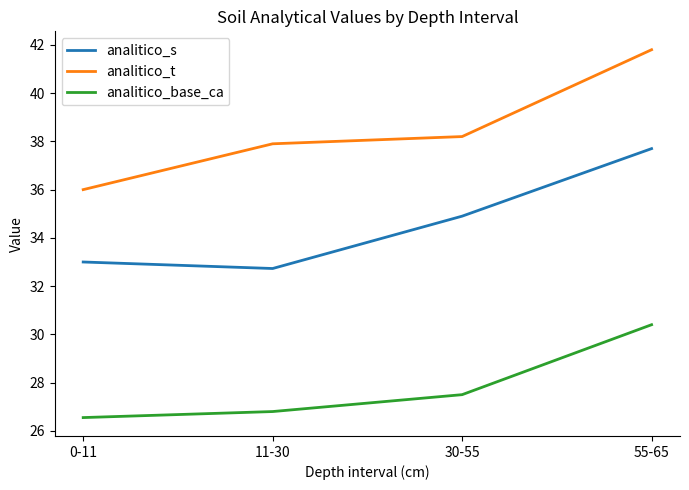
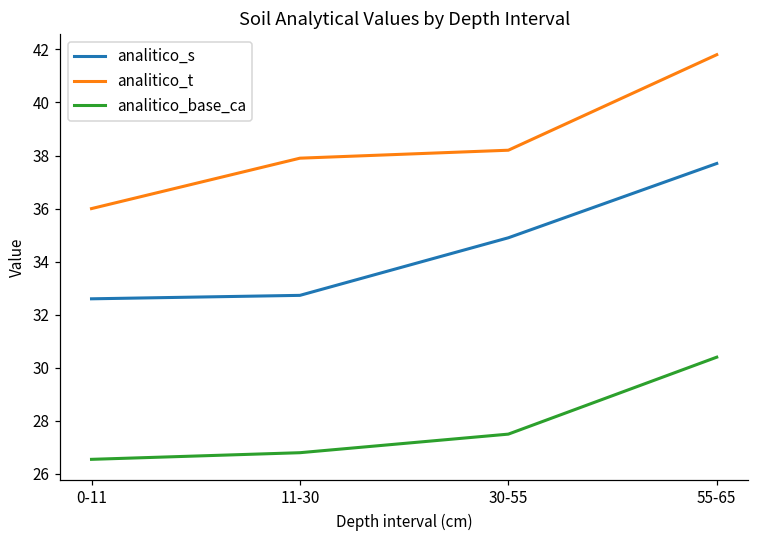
  {
    "analitico_s": {
-     "0-11": 33.0,
+     "0-11": 32.6,
      "11-30": 32.7,
      "30-55": 34.9,
      "55-65": 37.7
    },
    "analitico_t": {
      "0-11": 36.0,
      "11-30": 37.9,
      "30-55": 38.2,
      "55-65": 41.8
    },
    "analitico_base_ca": {
      "0-11": 26.6,
      "11-30": 26.8,
      "30-55": 27.5,
      "55-65": 30.4
    }
  }
